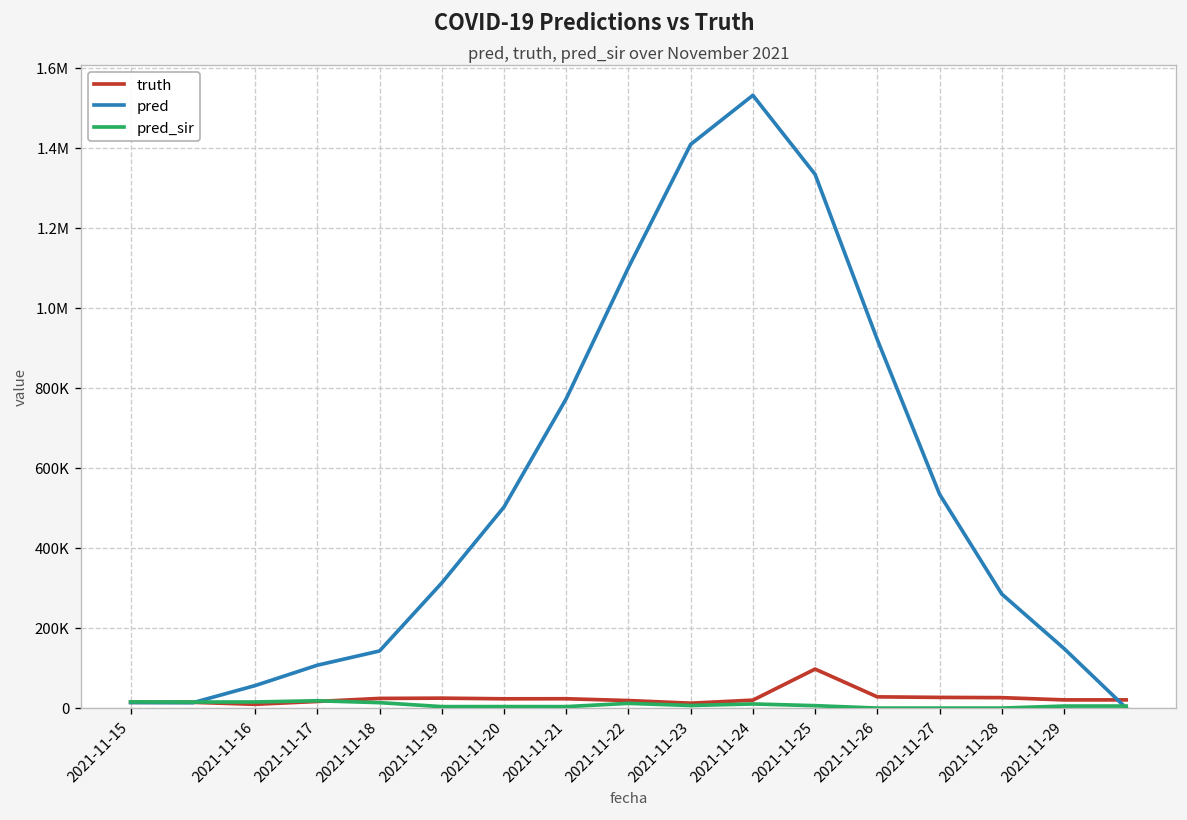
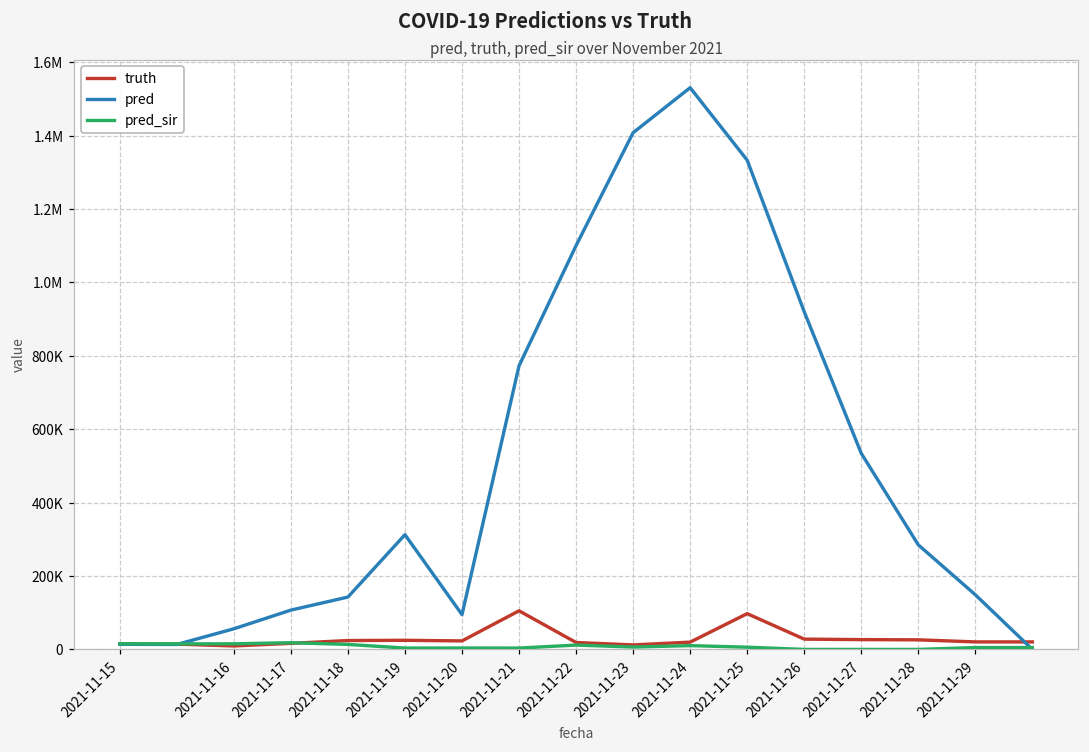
  {
    "truth": {
      "2021-11-18": 20000,
      "2021-11-19": 20000,
      "2021-11-20": 20000,
-     "2021-11-21": 20000,
+     "2021-11-21": 110000,
      "2021-11-24": 20000,
      "2021-11-25": 100000,
      "2021-11-26": 30000,
      "2021-11-27": 30000,
      "2021-11-28": 30000
    },
    "pred": {
      "2021-11-16": 60000,
      "2021-11-17": 110000,
      "2021-11-18": 140000,
      "2021-11-19": 310000,
-     "2021-11-20": 500000,
+     "2021-11-20": 90000,
      "2021-11-21": 770000,
      "2021-11-22": 1100000,
      "2021-11-23": 1410000,
      "2021-11-24": 1530000,
      "2021-11-25": 1330000,
      "2021-11-26": 920000,
      "2021-11-27": 530000,
      "2021-11-28": 280000
    },
    "pred_sir": {
      "2021-11-18": 10000,
      "2021-11-19": 0,
      "2021-11-20": 0,
      "2021-11-21": 0,
      "2021-11-24": 10000,
      "2021-11-25": 10000,
      "2021-11-26": 0,
      "2021-11-27": 0,
      "2021-11-28": 0
    }
  }
